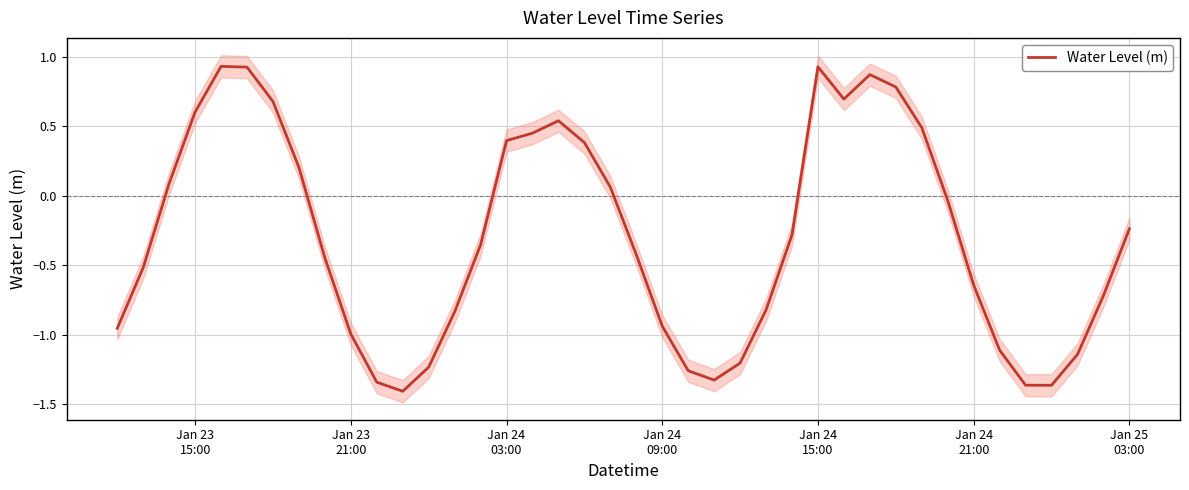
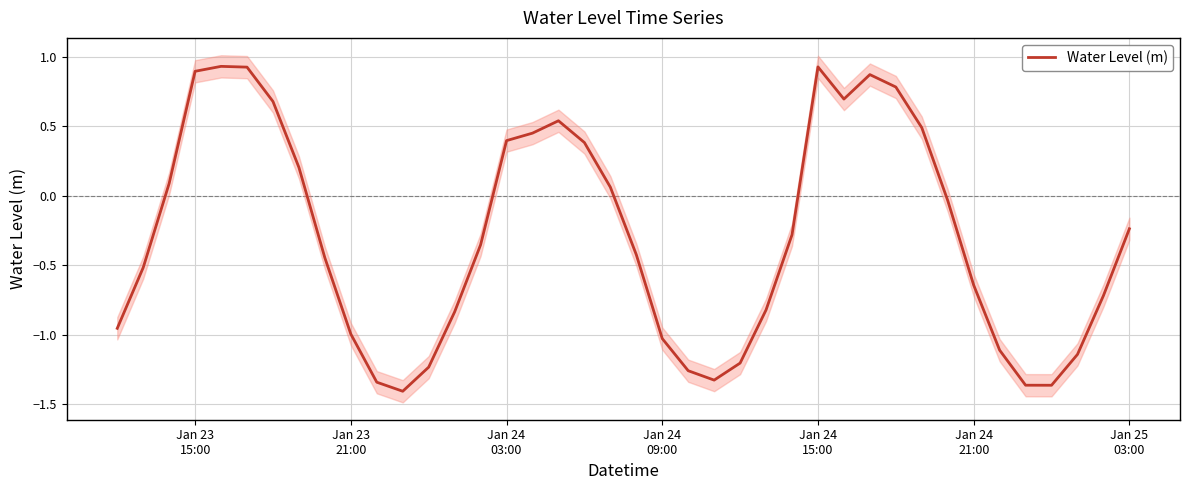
  {
    "Water Level (m)": {
-     "Jan 23 15:00": 0.60,
+     "Jan 23 15:00": 0.89,
      "Jan 23 21:00": -1.00,
      "Jan 24 03:00": 0.39,
-     "Jan 24 09:00": -0.94,
+     "Jan 24 09:00": -1.03,
      "Jan 24 15:00": 0.93,
      "Jan 24 21:00": -0.64,
      "Jan 25 03:00": -0.24
    }
  }
